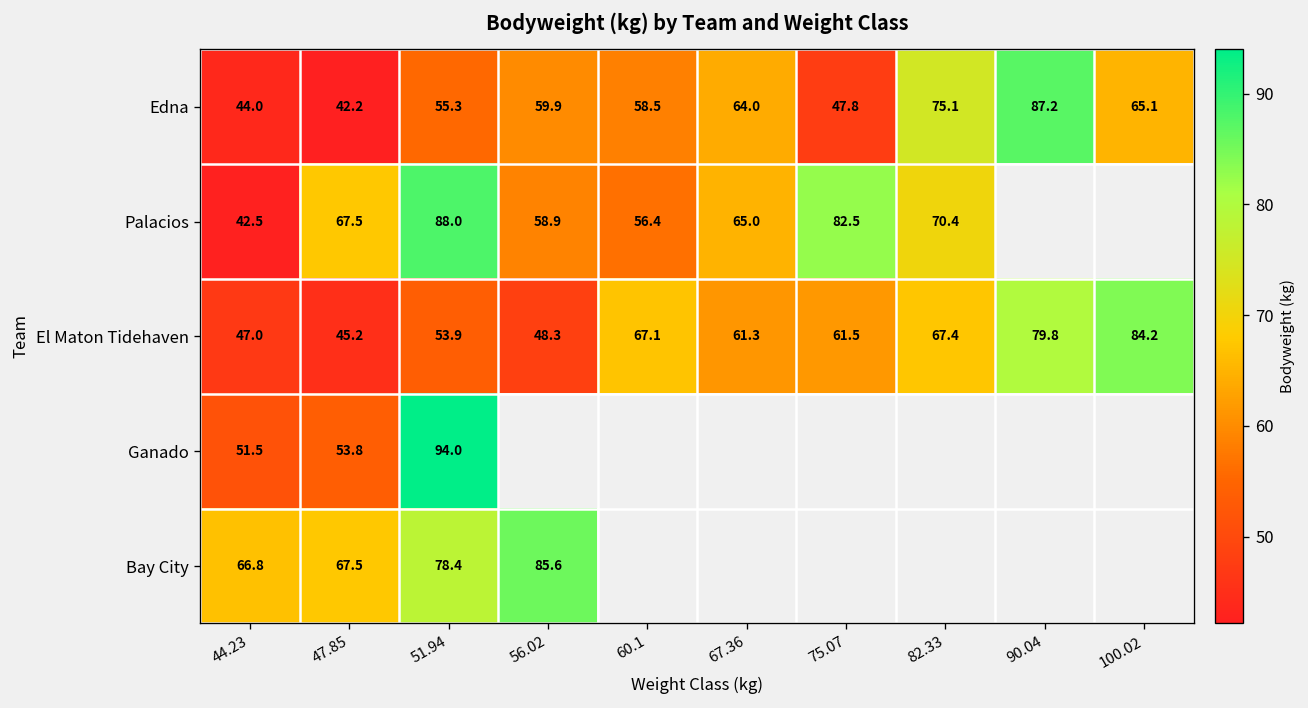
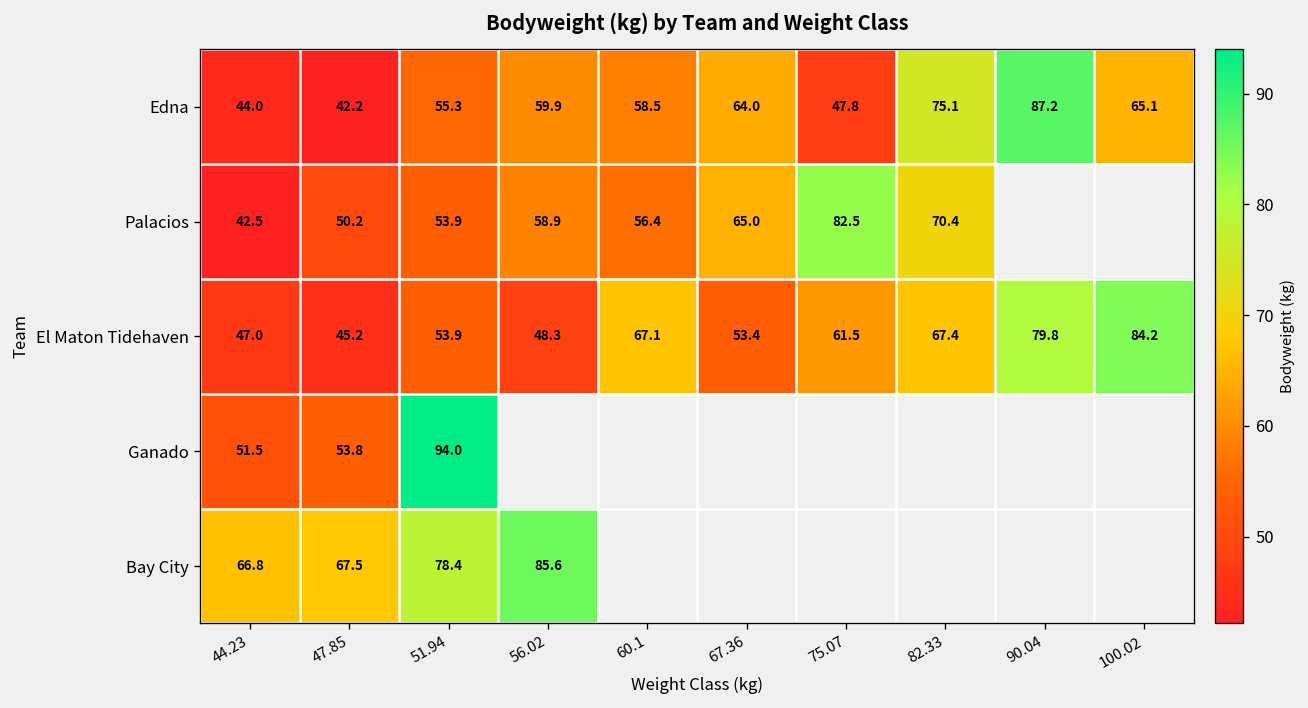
  {
    "Edna": {
      "44.23": 44.0,
      "47.85": 42.2,
      "51.94": 55.3,
      "56.02": 59.9,
      "60.1": 58.5,
      "67.36": 64.0,
      "75.07": 47.8,
      "82.33": 75.1,
      "90.04": 87.2,
      "100.02": 65.1
    },
    "Palacios": {
      "44.23": 42.5,
-     "47.85": 67.5,
-     "51.94": 88.0,
+     "47.85": 50.2,
+     "51.94": 53.9,
      "56.02": 58.9,
      "60.1": 56.4,
      "67.36": 65.0,
      "75.07": 82.5,
      "82.33": 70.4
    },
    "El Maton Tidehaven": {
      "44.23": 47.0,
      "47.85": 45.2,
      "51.94": 53.9,
      "56.02": 48.3,
      "60.1": 67.1,
-     "67.36": 61.3,
+     "67.36": 53.4,
      "75.07": 61.5,
      "82.33": 67.4,
      "90.04": 79.8,
      "100.02": 84.2
    },
    "Ganado": {
      "44.23": 51.5,
      "47.85": 53.8,
      "51.94": 94.0
    },
    "Bay City": {
      "44.23": 66.8,
      "47.85": 67.5,
      "51.94": 78.4,
      "56.02": 85.6
    }
  }
